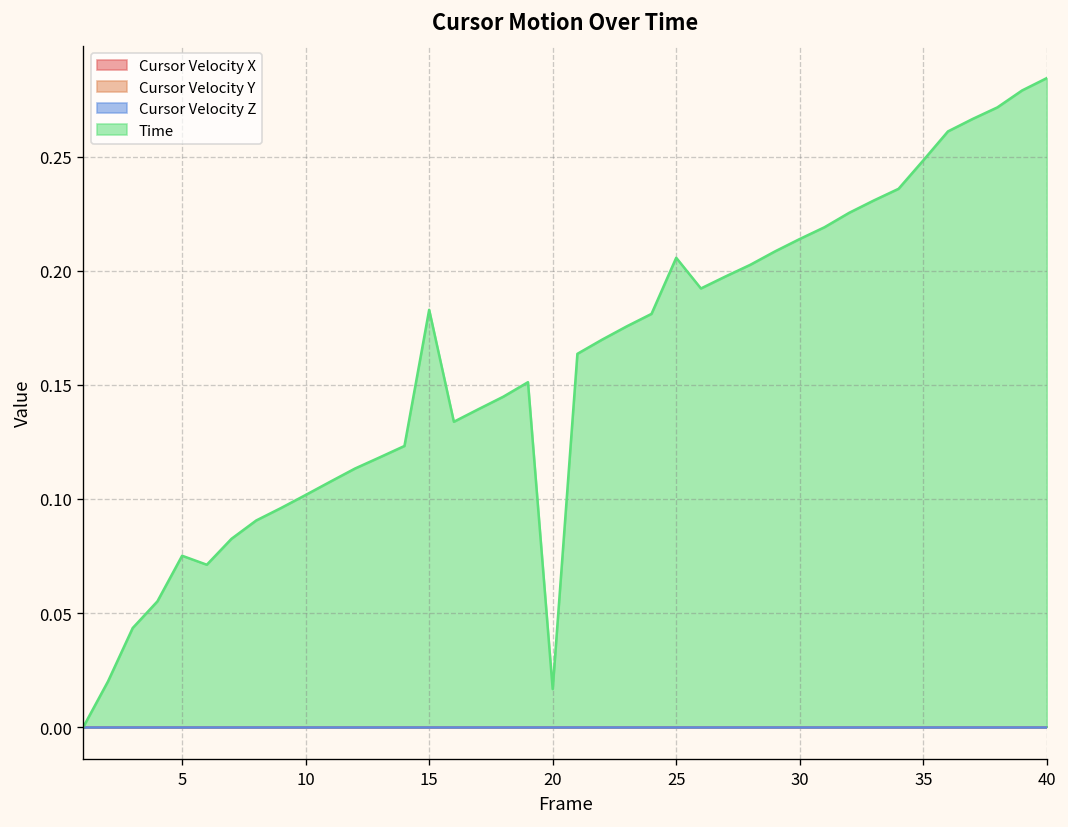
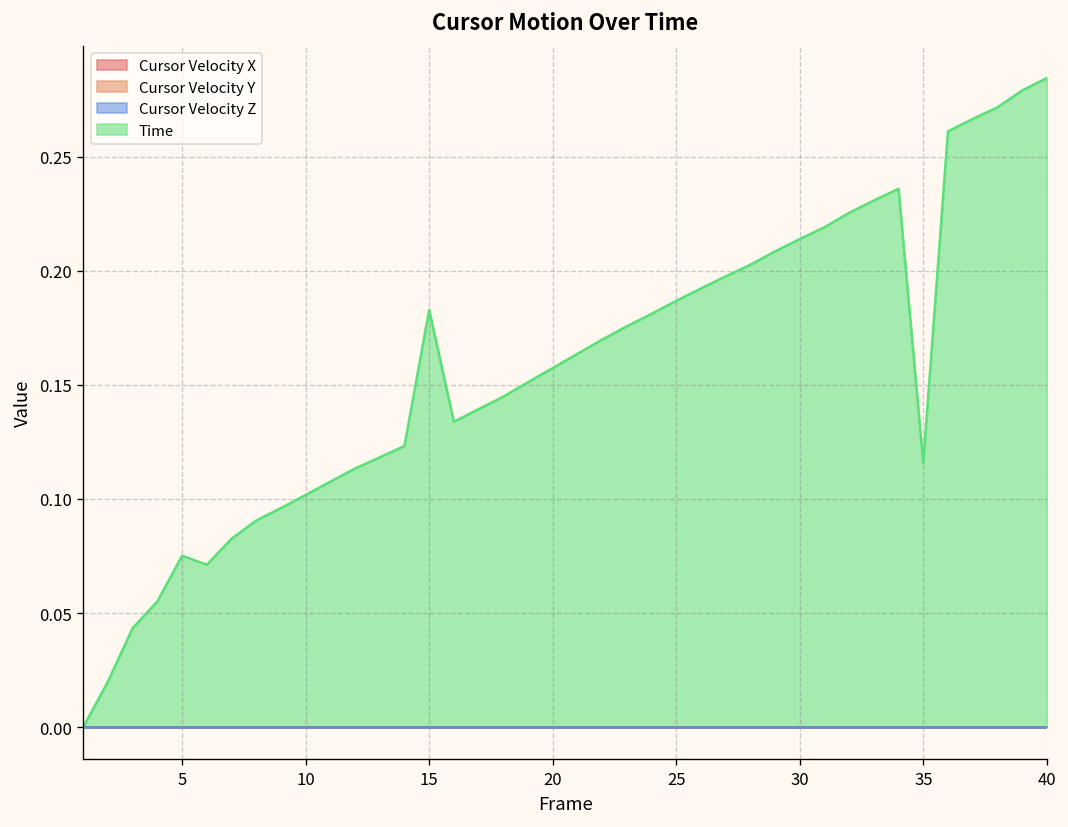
  {
    "Cursor Velocity Z": {
      "5": 0.000,
      "10": 0.000,
      "15": 0.000,
      "20": 0.000,
      "25": 0.000,
      "30": 0.000,
      "35": 0.000,
      "40": 0.000
    },
    "Time": {
      "5": 0.075,
      "10": 0.102,
      "15": 0.183,
-     "20": 0.017,
-     "25": 0.206,
+     "20": 0.157,
+     "25": 0.187,
      "30": 0.214,
-     "35": 0.248,
+     "35": 0.116,
      "40": 0.285
    }
  }
